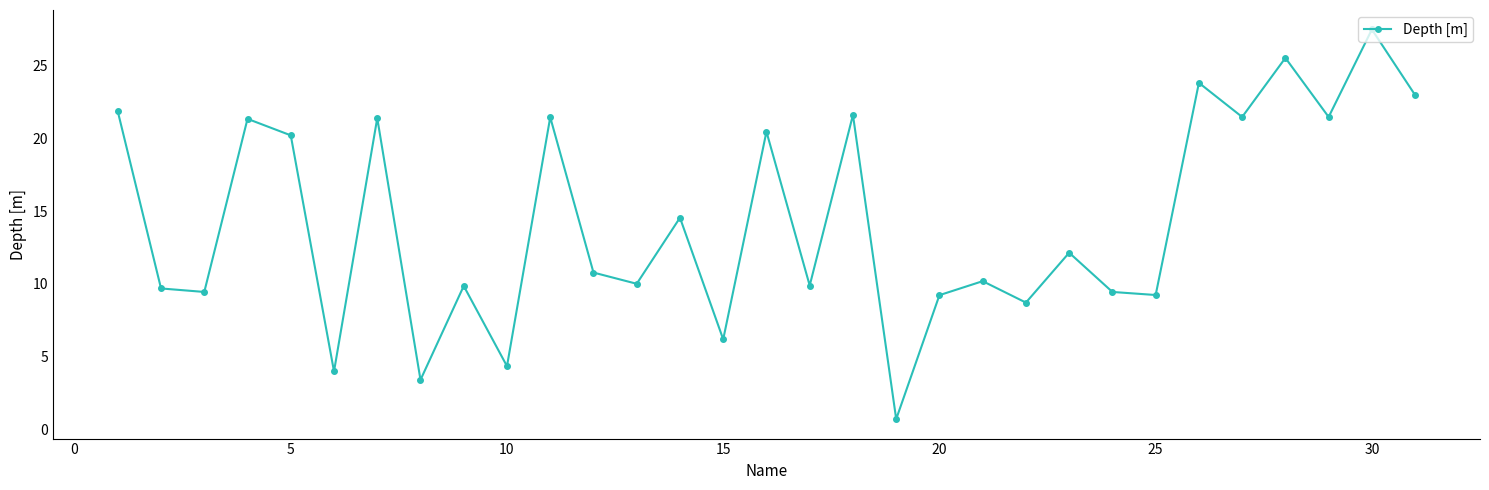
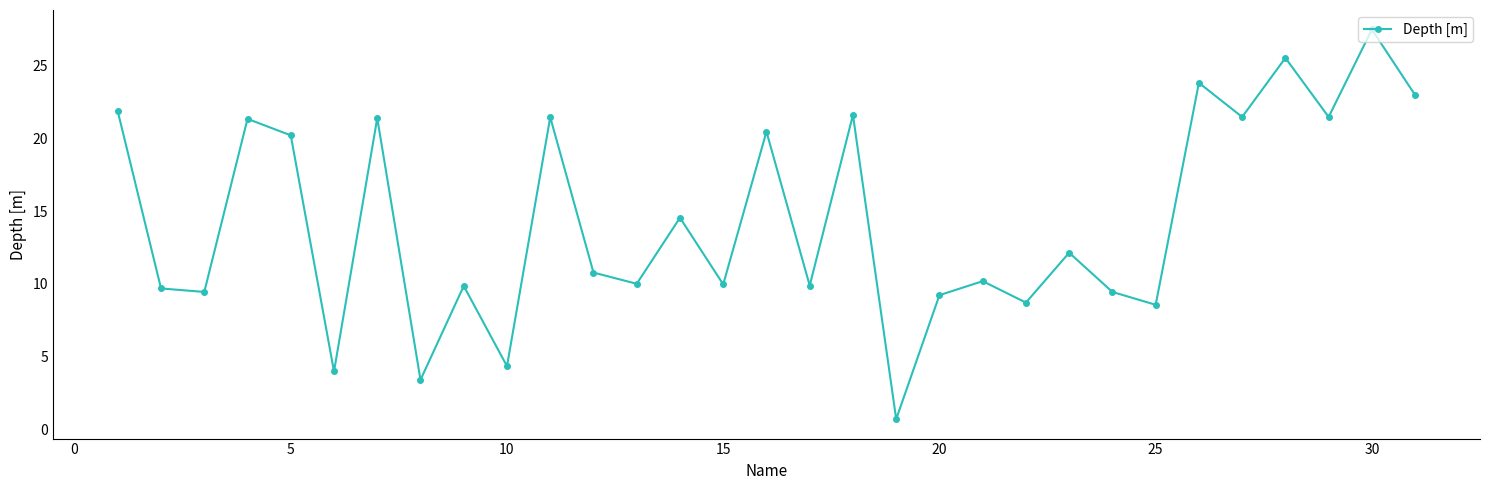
  {
    "5": 20.2,
    "10": 4.4,
-   "15": 6.2,
+   "15": 10.0,
    "20": 9.2,
-   "25": 9.2
+   "25": 8.6
  }
